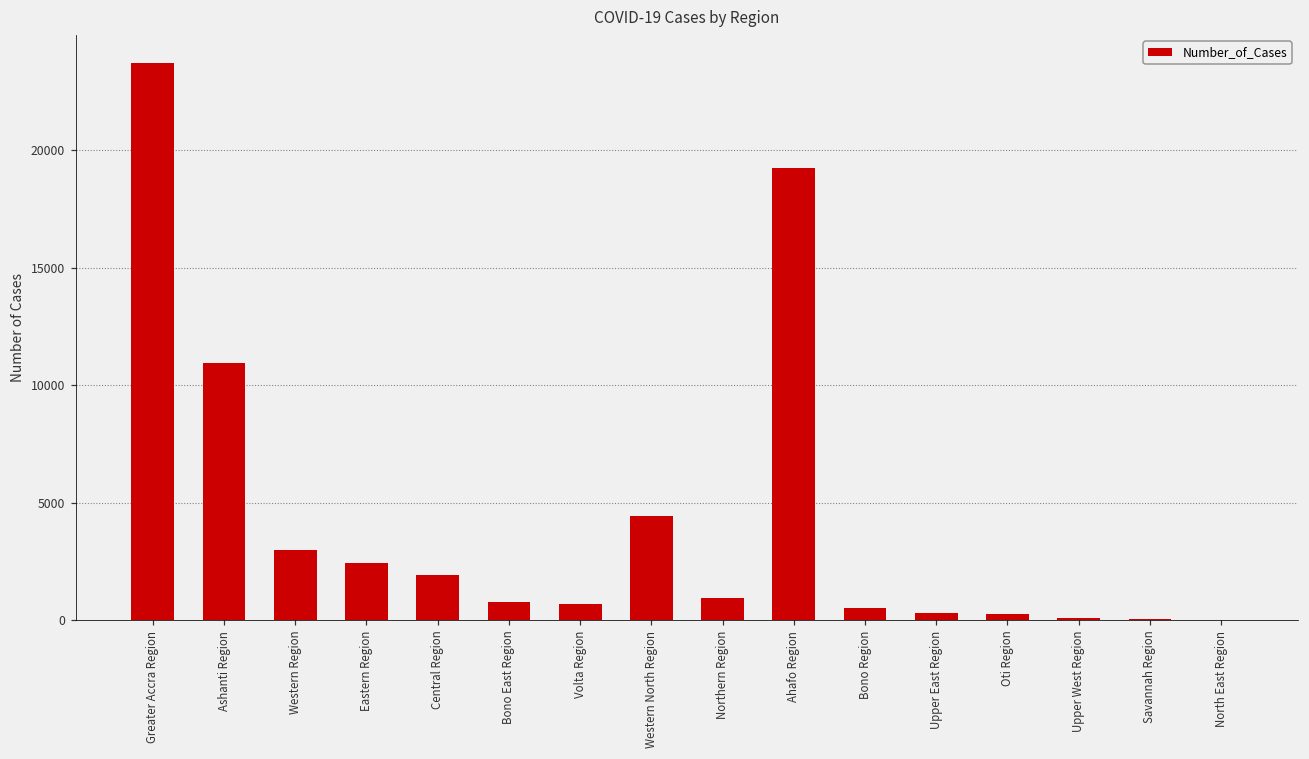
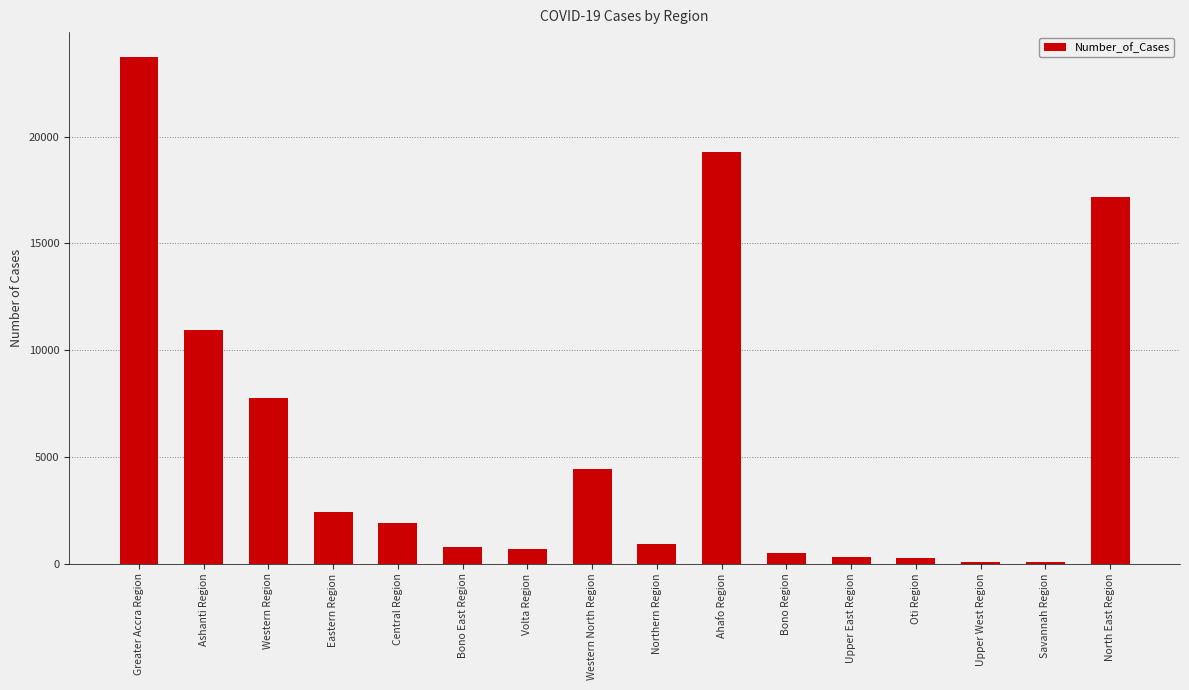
  {
    "Greater Accra Region": 23700,
    "Ashanti Region": 11000,
-   "Western Region": 3000,
+   "Western Region": 7800,
    "Eastern Region": 2400,
    "Central Region": 1900,
    "Bono East Region": 800,
    "Volta Region": 700,
    "Western North Region": 4400,
    "Northern Region": 900,
    "Ahafo Region": 19300,
    "Bono Region": 500,
    "Upper East Region": 300,
    "Oti Region": 200,
-   "North East Region": 0
+   "North East Region": 17200
  }
